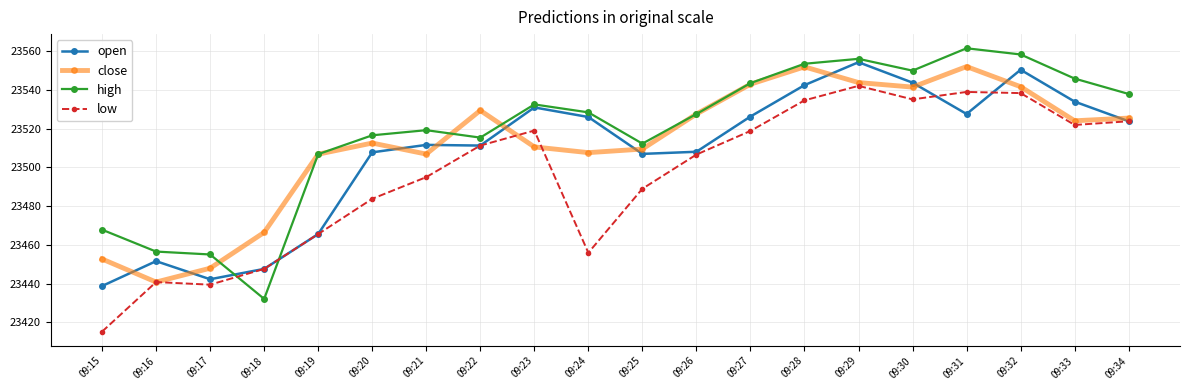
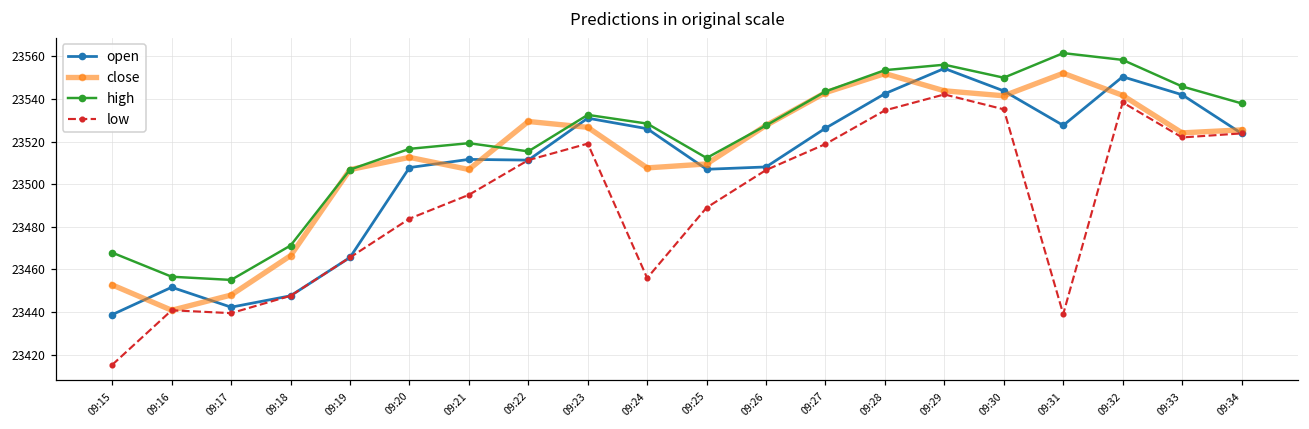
  {
    "open": {
      "09:15": 23439,
      "09:16": 23452,
      "09:17": 23442,
      "09:20": 23508,
      "09:21": 23512,
      "09:23": 23531,
      "09:24": 23526,
      "09:25": 23507,
      "09:26": 23508,
      "09:27": 23526,
      "09:28": 23543,
      "09:29": 23554,
      "09:30": 23544,
      "09:31": 23528,
      "09:32": 23550,
-     "09:33": 23534
+     "09:33": 23542
    },
    "close": {
      "09:15": 23453,
      "09:17": 23448,
      "09:18": 23466,
      "09:20": 23513,
      "09:21": 23507,
      "09:22": 23529,
-     "09:23": 23511,
+     "09:23": 23527,
      "09:24": 23508,
      "09:25": 23510,
      "09:28": 23552,
      "09:29": 23544,
      "09:30": 23542,
      "09:31": 23552,
      "09:32": 23542,
      "09:33": 23524,
      "09:34": 23526
    },
    "high": {
      "09:15": 23468,
      "09:16": 23457,
      "09:17": 23455,
-     "09:18": 23432,
+     "09:18": 23471,
      "09:20": 23517,
      "09:21": 23519,
      "09:22": 23515,
      "09:23": 23533,
      "09:24": 23528,
      "09:25": 23512,
      "09:28": 23554,
      "09:29": 23556,
      "09:30": 23550,
      "09:31": 23562,
      "09:32": 23558,
      "09:33": 23546,
      "09:34": 23538
    },
    "low": {
      "09:15": 23415,
      "09:17": 23439,
      "09:20": 23484,
      "09:21": 23495,
      "09:23": 23519,
      "09:24": 23456,
      "09:25": 23489,
      "09:26": 23507,
      "09:27": 23519,
      "09:28": 23535,
      "09:29": 23542,
      "09:30": 23535,
-     "09:31": 23539,
+     "09:31": 23439,
      "09:32": 23538,
      "09:33": 23522
    }
  }
